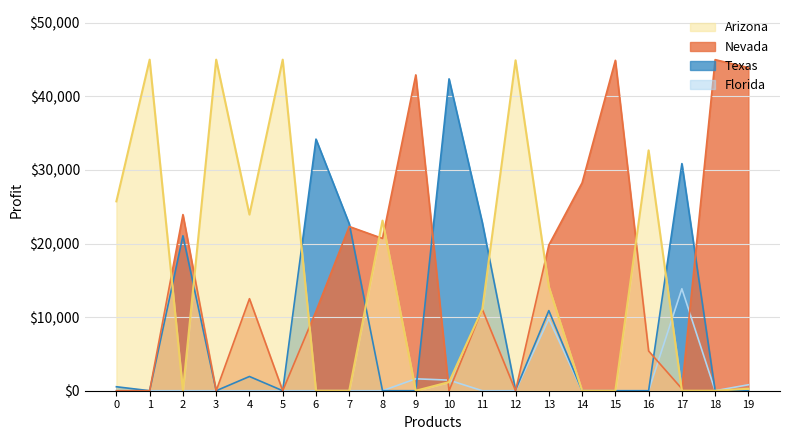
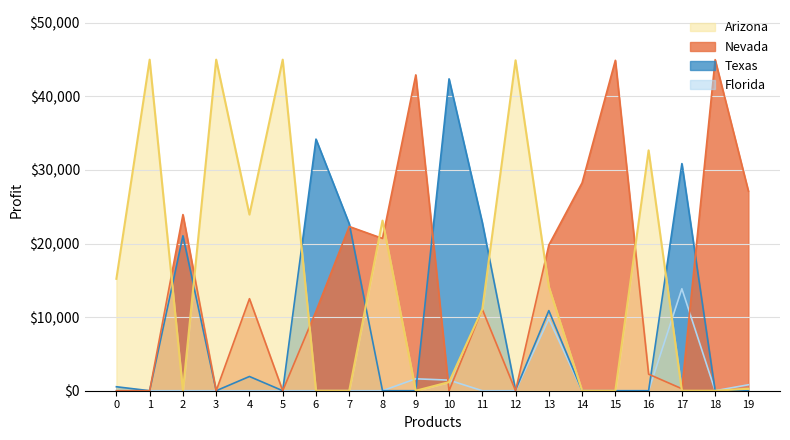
  {
    "Florida": {
      "4": "$0",
      "9": "$2,000",
      "11": "$0",
      "13": "$10,000",
      "17": "$14,000",
      "19": "$1,000"
    },
    "Texas": {
      "0": "$1,000",
      "2": "$21,000",
      "4": "$2,000",
      "6": "$34,000",
      "7": "$23,000",
      "10": "$42,000",
      "11": "$23,000",
      "13": "$11,000",
      "17": "$31,000"
    },
    "Nevada": {
      "2": "$24,000",
      "4": "$13,000",
      "6": "$11,000",
      "7": "$22,000",
      "8": "$21,000",
      "9": "$43,000",
      "10": "$0",
      "13": "$20,000",
      "14": "$28,000",
      "15": "$45,000",
-     "16": "$5,000",
+     "16": "$2,000",
      "18": "$45,000",
-     "19": "$44,000"
+     "19": "$27,000"
    },
    "Arizona": {
-     "0": "$26,000",
+     "0": "$15,000",
      "1": "$45,000",
      "3": "$45,000",
      "4": "$24,000",
      "5": "$45,000",
      "8": "$23,000",
      "12": "$45,000",
      "13": "$14,000",
      "16": "$33,000"
    }
  }
